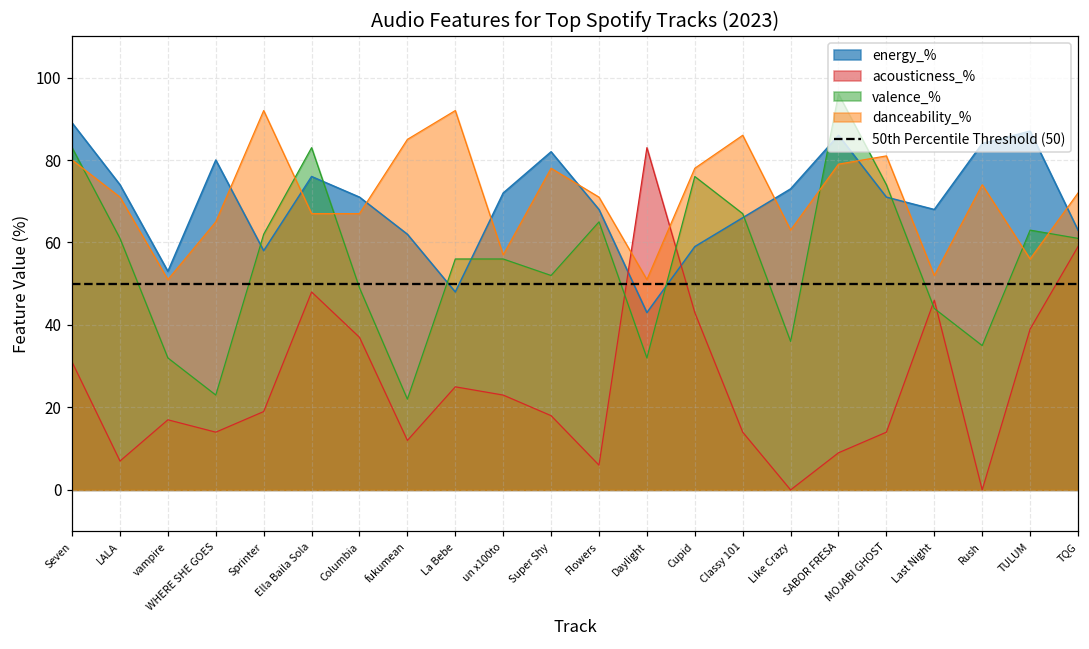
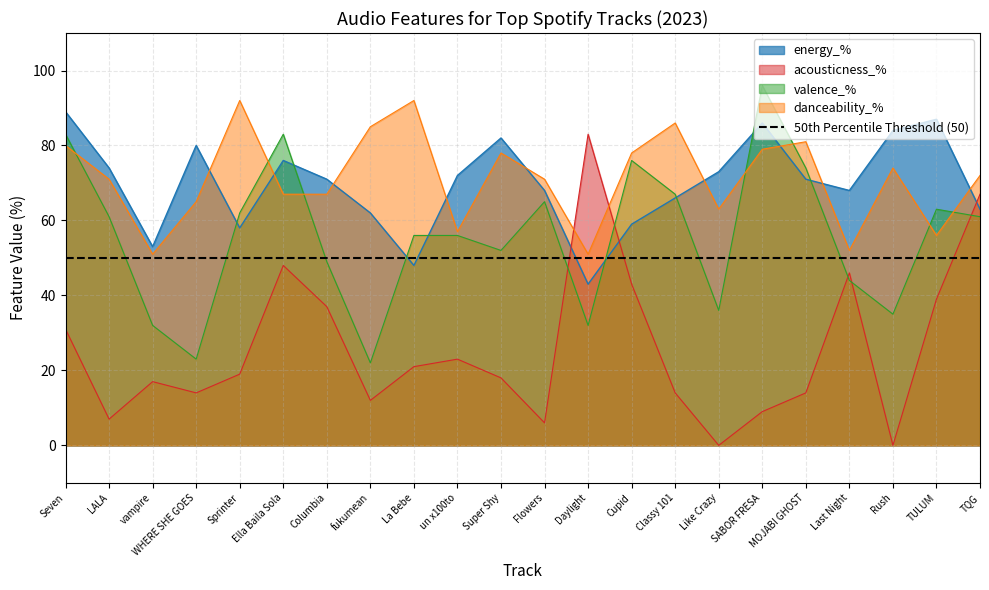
  {
    "energy_%": {
      "Seven": 89,
      "LALA": 74,
      "vampire": 53,
      "WHERE SHE GOES": 80,
      "Sprinter": 58,
      "Ella Baila Sola": 76,
      "Columbia": 71,
      "fukumean": 62,
      "La Bebe": 48,
      "un x100to": 72,
      "Super Shy": 82,
      "Flowers": 68,
      "Daylight": 43,
      "Cupid": 59,
      "Classy 101": 66,
      "Like Crazy": 73,
      "MOJABI GHOST": 71,
      "Last Night": 68,
      "TQG": 63
    },
    "acousticness_%": {
      "Seven": 31,
      "LALA": 7,
      "vampire": 17,
      "WHERE SHE GOES": 14,
      "Sprinter": 19,
      "Ella Baila Sola": 48,
      "Columbia": 37,
      "fukumean": 12,
-     "La Bebe": 25,
+     "La Bebe": 21,
      "un x100to": 23,
      "Super Shy": 18,
      "Flowers": 6,
      "Daylight": 83,
      "Cupid": 43,
      "Classy 101": 14,
      "Like Crazy": 0,
      "SABOR FRESA": 9,
      "MOJABI GHOST": 14,
      "Last Night": 46,
      "Rush": 0,
      "TULUM": 39,
-     "TQG": 59
+     "TQG": 67
    },
    "valence_%": {
      "Seven": 83,
      "LALA": 61,
      "vampire": 32,
      "WHERE SHE GOES": 23,
      "Sprinter": 62,
      "Ella Baila Sola": 83,
      "Columbia": 49,
      "fukumean": 22,
      "La Bebe": 56,
      "un x100to": 56,
      "Super Shy": 52,
      "Flowers": 65,
      "Daylight": 32,
      "Cupid": 76,
      "Classy 101": 67,
      "Like Crazy": 36,
      "MOJABI GHOST": 74,
      "Last Night": 44,
      "Rush": 35,
      "TULUM": 63,
      "TQG": 61
    },
    "danceability_%": {
      "Seven": 80,
      "LALA": 71,
      "vampire": 51,
      "WHERE SHE GOES": 65,
      "Sprinter": 92,
      "Ella Baila Sola": 67,
      "Columbia": 67,
      "fukumean": 85,
      "La Bebe": 92,
      "un x100to": 57,
      "Super Shy": 78,
      "Flowers": 71,
      "Daylight": 51,
      "Cupid": 78,
      "Classy 101": 86,
      "Like Crazy": 63,
      "SABOR FRESA": 79,
      "MOJABI GHOST": 81,
      "Last Night": 52,
      "Rush": 74,
      "TULUM": 56,
      "TQG": 72
    }
  }
